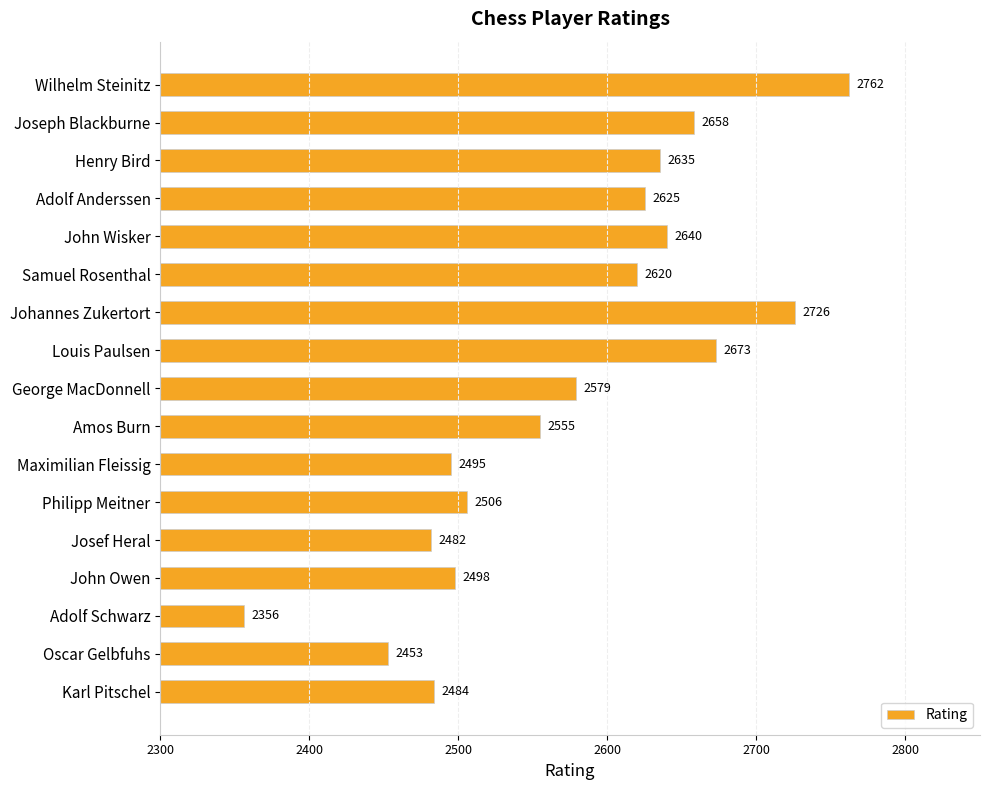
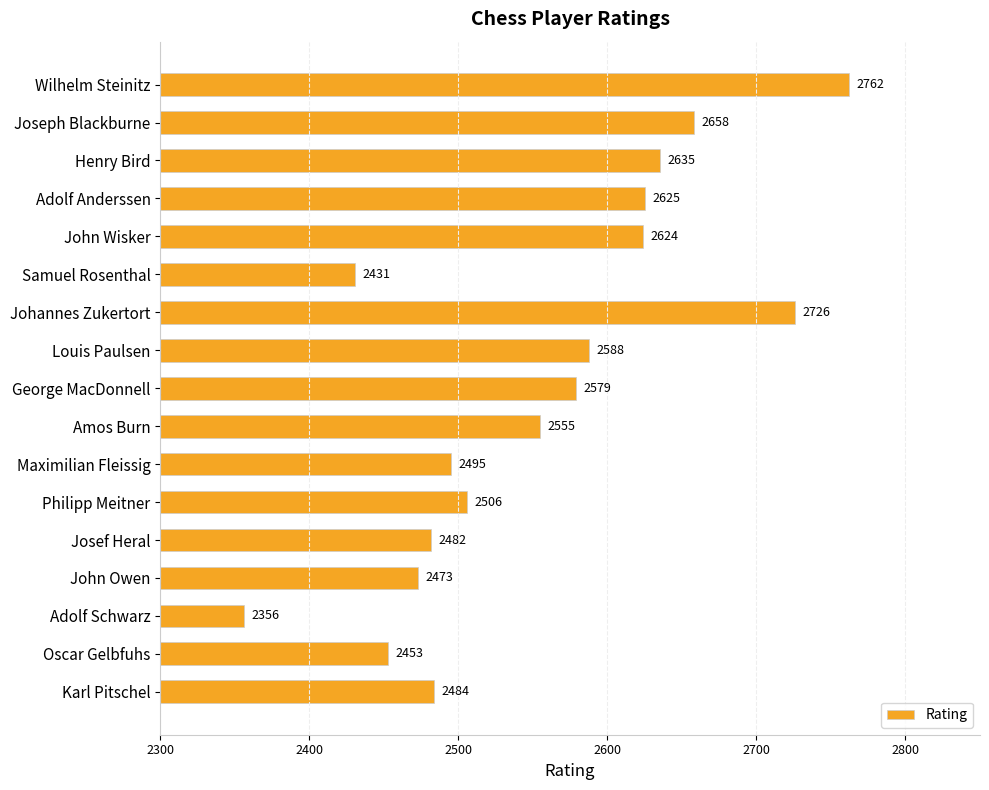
  {
    "Wilhelm Steinitz": 2762,
    "Joseph Blackburne": 2658,
    "Henry Bird": 2635,
    "Adolf Anderssen": 2625,
-   "John Wisker": 2640,
-   "Samuel Rosenthal": 2620,
+   "John Wisker": 2624,
+   "Samuel Rosenthal": 2431,
    "Johannes Zukertort": 2726,
-   "Louis Paulsen": 2673,
+   "Louis Paulsen": 2588,
    "George MacDonnell": 2579,
    "Amos Burn": 2555,
    "Maximilian Fleissig": 2495,
    "Philipp Meitner": 2506,
    "Josef Heral": 2482,
-   "John Owen": 2498,
+   "John Owen": 2473,
    "Adolf Schwarz": 2356,
    "Oscar Gelbfuhs": 2453,
    "Karl Pitschel": 2484
  }
